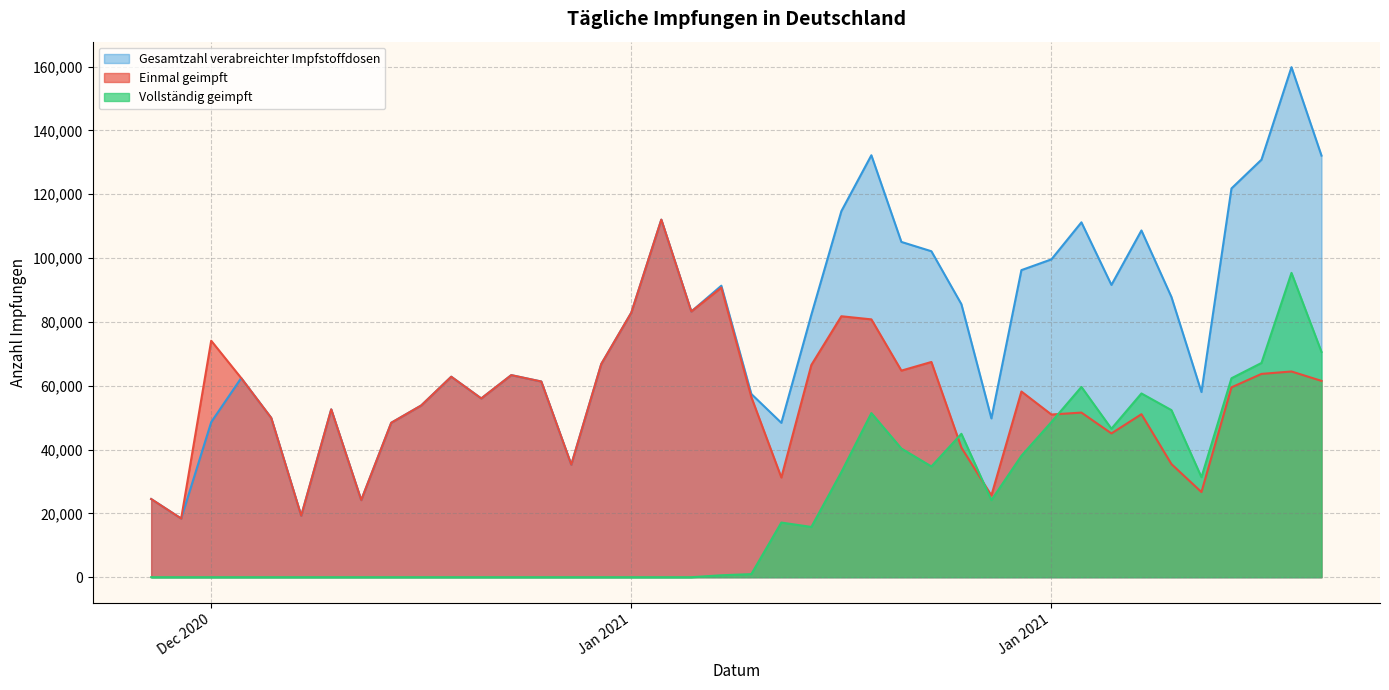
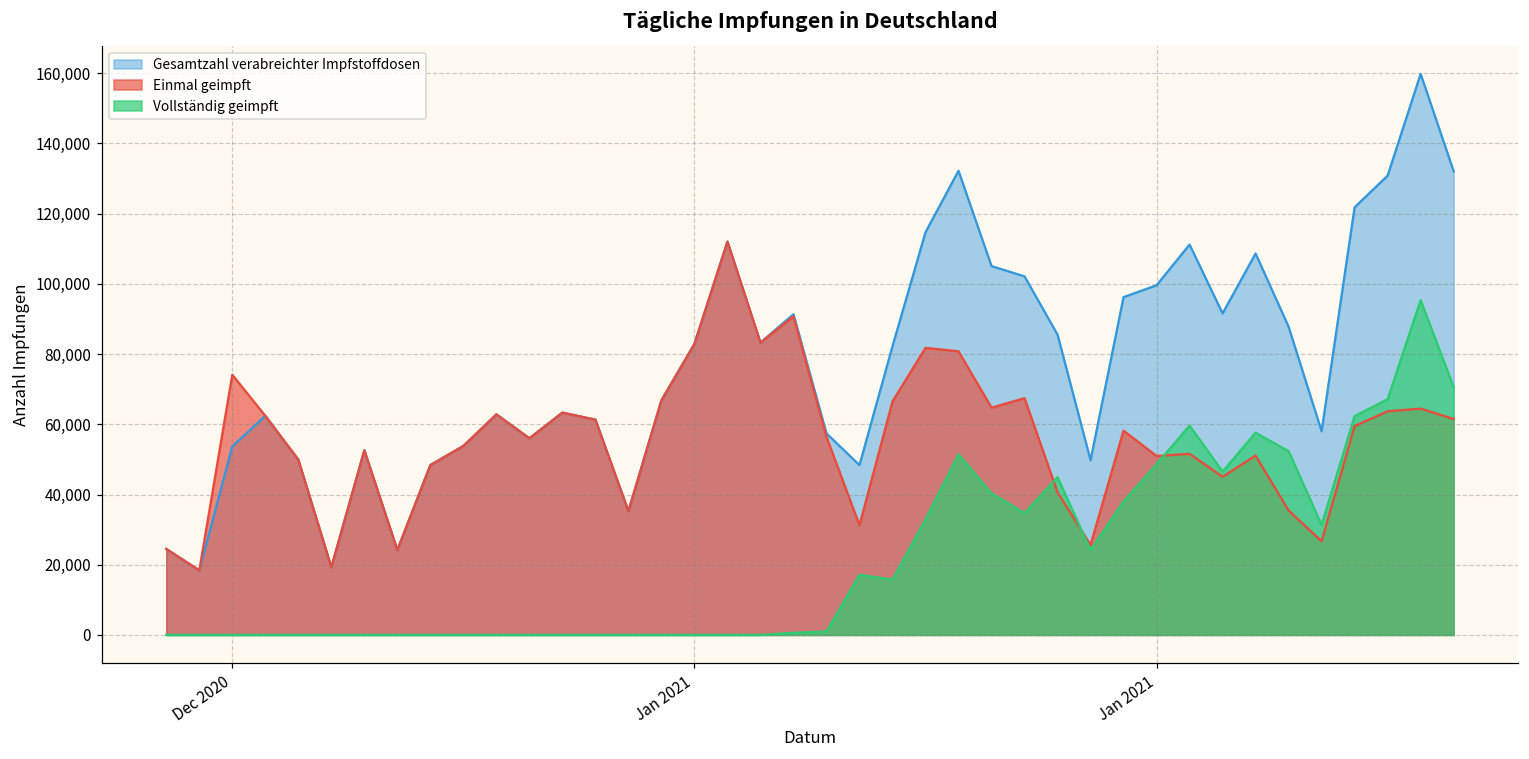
  {
    "Gesamtzahl verabreichter Impfstoffdosen": {
-     "Dec 2020": "49,000"
+     "Dec 2020": "54,000"
    },
    "Einmal geimpft": {
      "Dec 2020": "74,000"
    },
    "Vollständig geimpft": {
      "Dec 2020": "0"
    }
  }
